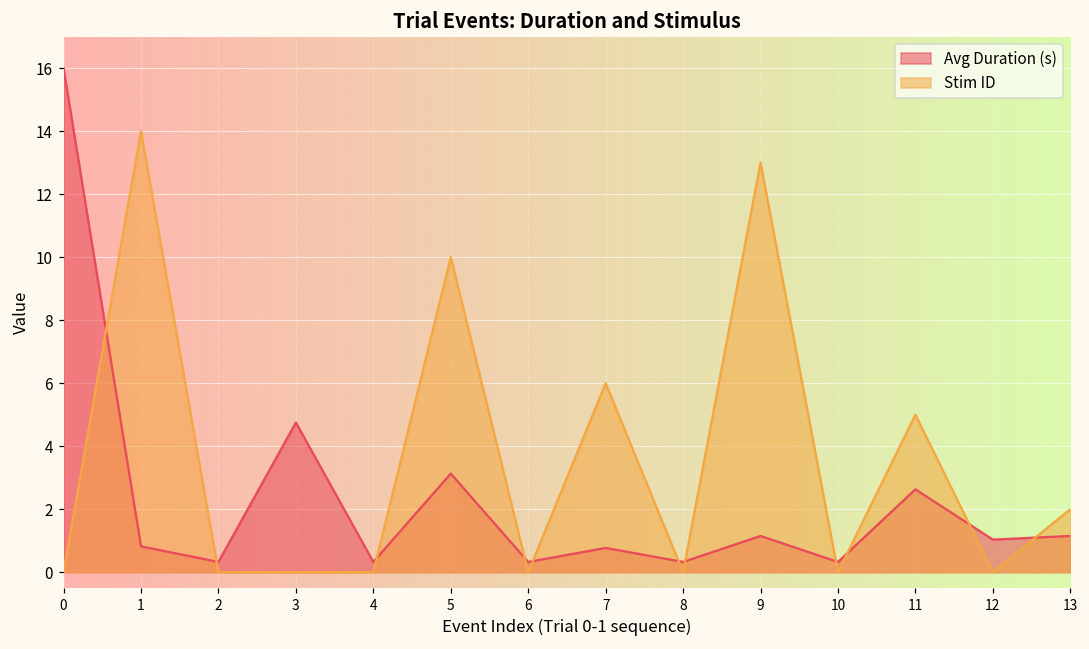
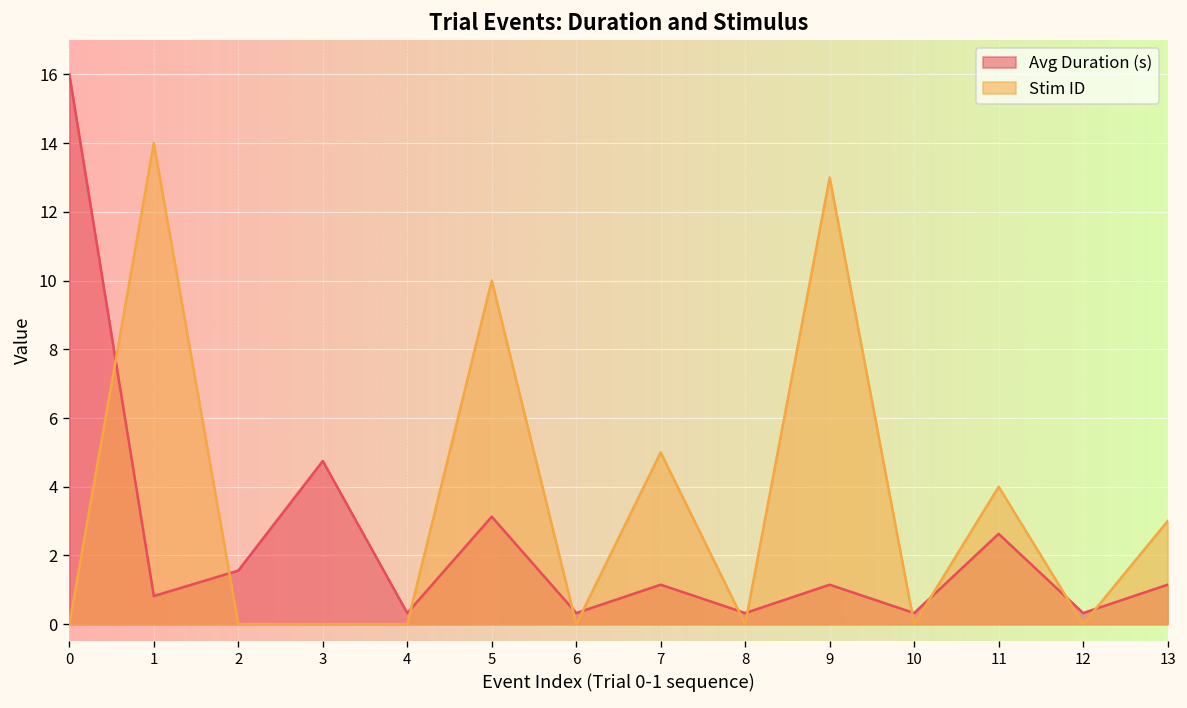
  {
    "Avg Duration (s)": {
      "0": 16.0,
      "1": 0.8,
-     "2": 0.3,
+     "2": 1.6,
      "3": 4.8,
      "4": 0.3,
      "5": 3.1,
      "6": 0.3,
-     "7": 0.8,
+     "7": 1.2,
      "8": 0.3,
      "9": 1.2,
      "10": 0.3,
      "11": 2.6,
-     "12": 1.0,
+     "12": 0.3,
      "13": 1.2
    },
    "Stim ID": {
      "0": 0,
      "1": 14,
      "2": 0,
      "3": 0,
      "4": 0,
      "5": 10,
      "6": 0,
-     "7": 6,
+     "7": 5,
      "8": 0,
      "9": 13,
      "10": 0,
-     "11": 5,
+     "11": 4,
      "12": 0,
-     "13": 2
+     "13": 3
    }
  }
